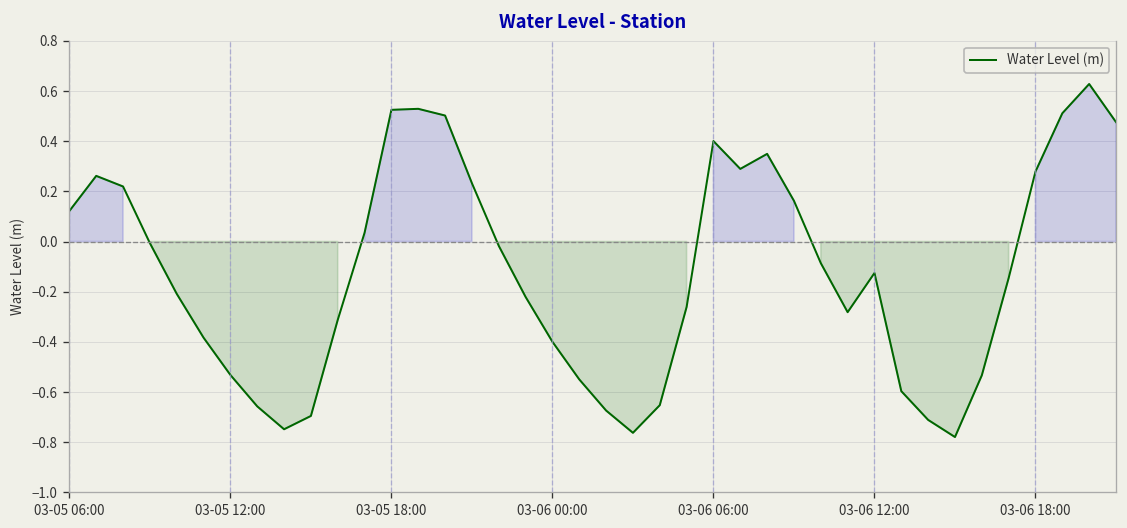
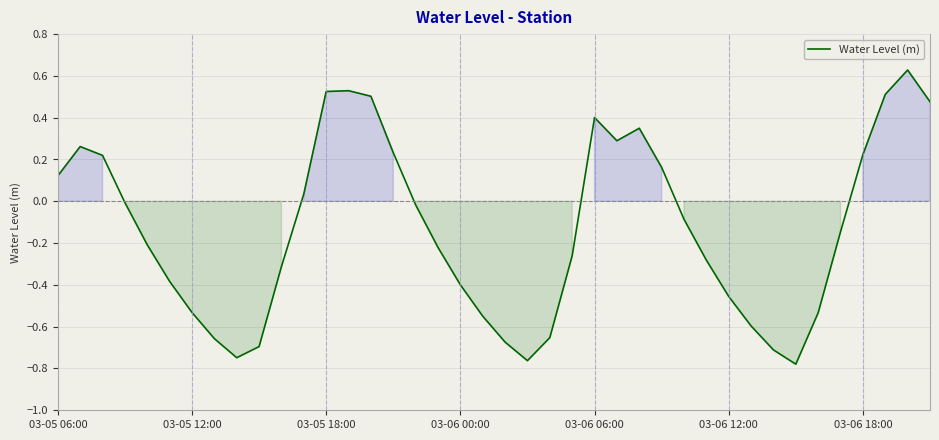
  {
    "03-05 06:00": 0.12,
    "03-05 12:00": -0.53,
    "03-05 18:00": 0.53,
    "03-06 00:00": -0.40,
    "03-06 06:00": 0.40,
-   "03-06 12:00": -0.13,
-   "03-06 18:00": 0.28
+   "03-06 12:00": -0.46,
+   "03-06 18:00": 0.22
  }
